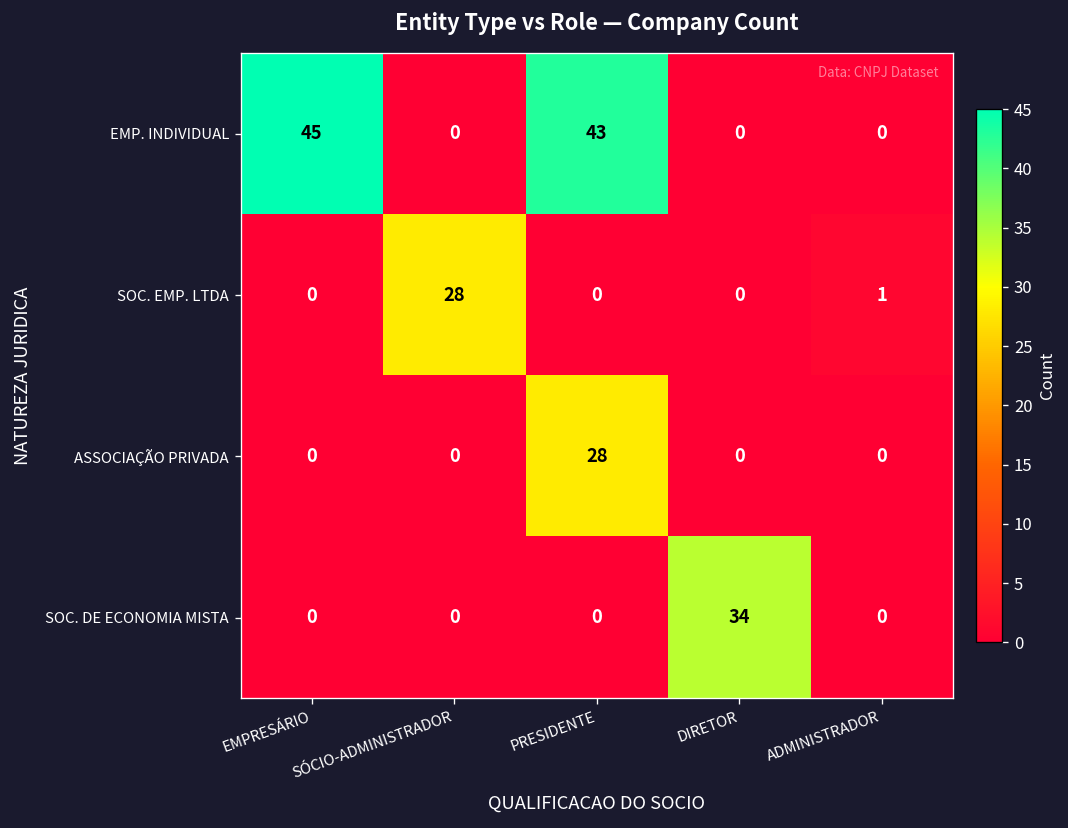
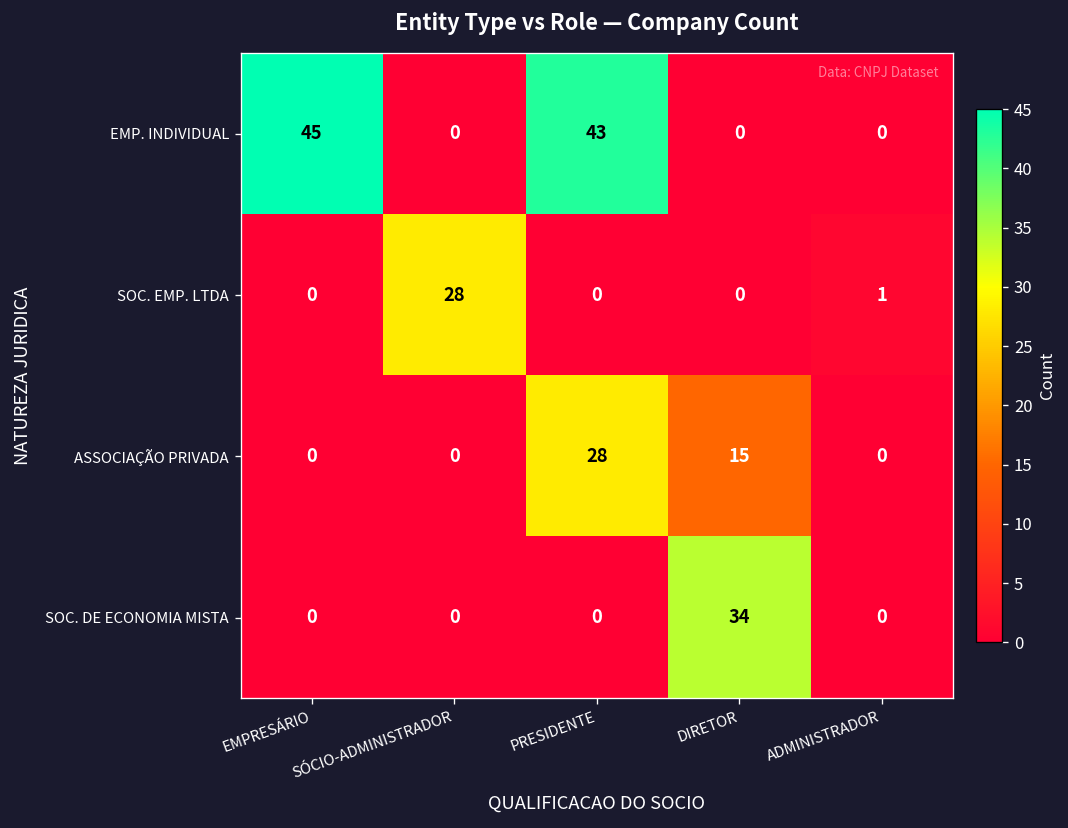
  {
    "EMP. INDIVIDUAL": {
      "EMPRESÁRIO": 45,
      "SÓCIO-ADMINISTRADOR": 0,
      "PRESIDENTE": 43,
      "DIRETOR": 0
    },
    "SOC. EMP. LTDA": {
      "EMPRESÁRIO": 0,
      "SÓCIO-ADMINISTRADOR": 28,
      "PRESIDENTE": 0,
      "DIRETOR": 0,
      "ADMINISTRADOR": 1
    },
    "ASSOCIAÇÃO PRIVADA": {
      "EMPRESÁRIO": 0,
      "SÓCIO-ADMINISTRADOR": 0,
      "PRESIDENTE": 28,
-     "DIRETOR": 0,
+     "DIRETOR": 15,
      "ADMINISTRADOR": 0
    },
    "SOC. DE ECONOMIA MISTA": {
      "EMPRESÁRIO": 0,
      "SÓCIO-ADMINISTRADOR": 0,
      "PRESIDENTE": 0,
      "DIRETOR": 34,
      "ADMINISTRADOR": 0
    }
  }
